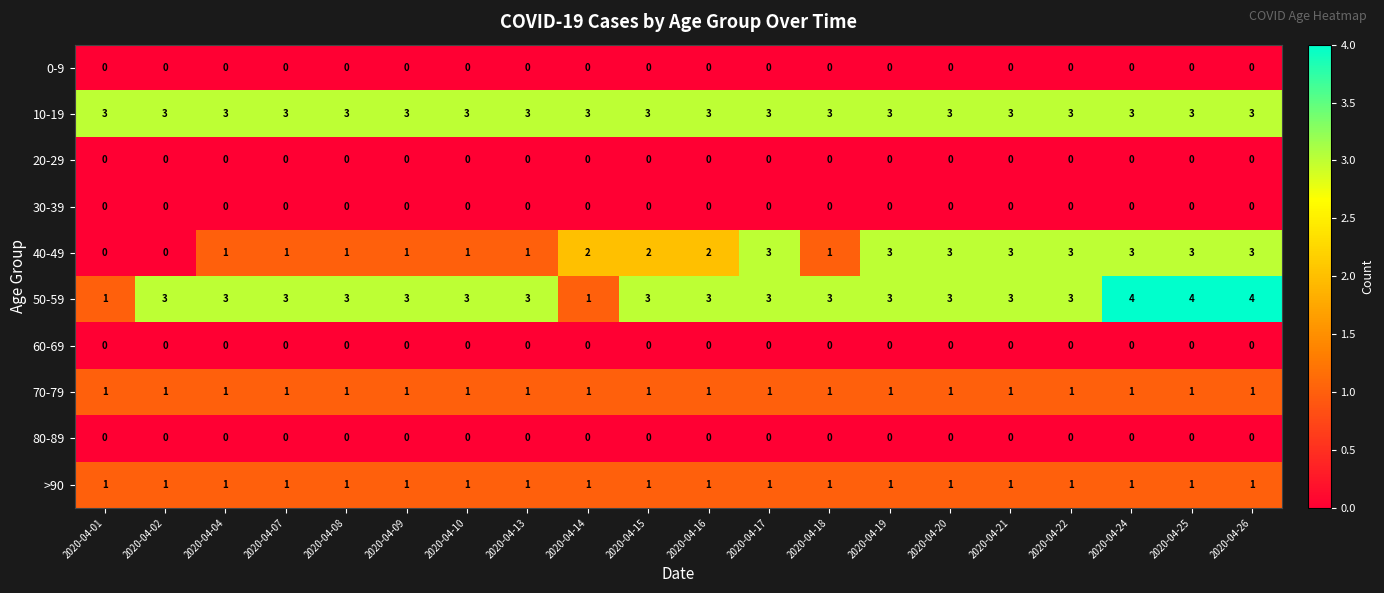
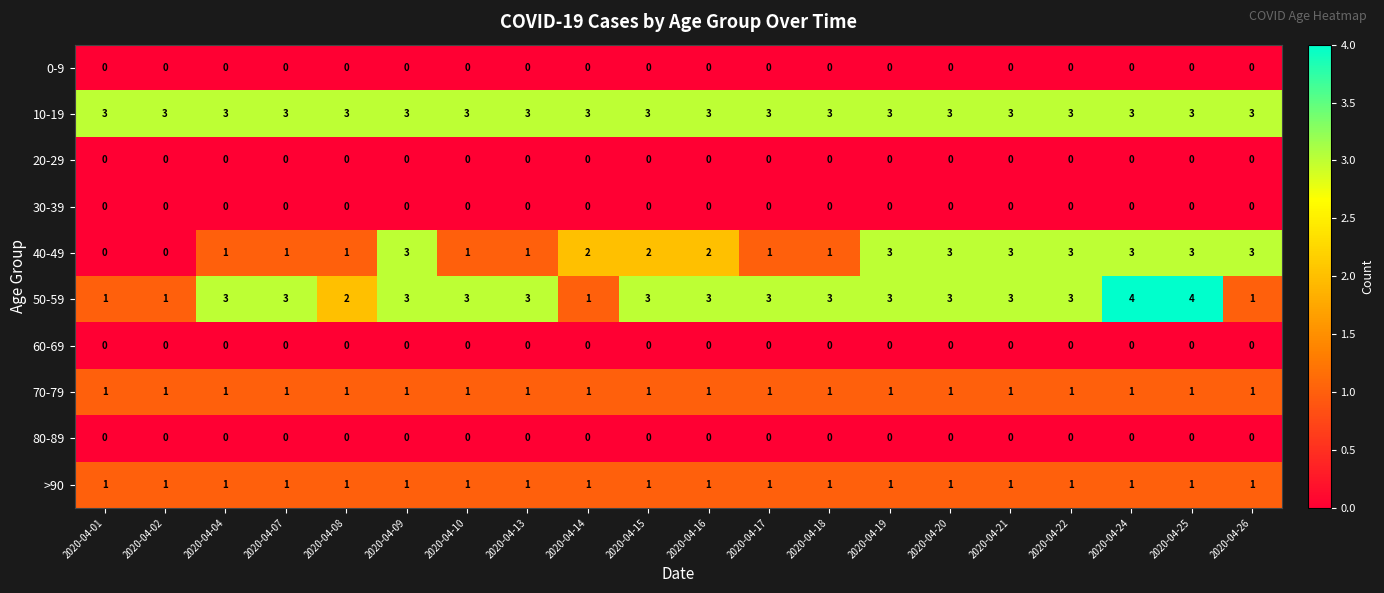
  {
    "0-9": {
      "2020-04-01": 0,
      "2020-04-02": 0,
      "2020-04-04": 0,
      "2020-04-07": 0,
      "2020-04-08": 0,
      "2020-04-09": 0,
      "2020-04-10": 0,
      "2020-04-13": 0,
      "2020-04-14": 0,
      "2020-04-15": 0,
      "2020-04-16": 0,
      "2020-04-17": 0,
      "2020-04-18": 0,
      "2020-04-19": 0,
      "2020-04-20": 0,
      "2020-04-21": 0,
      "2020-04-22": 0,
      "2020-04-24": 0,
      "2020-04-25": 0,
      "2020-04-26": 0
    },
    "10-19": {
      "2020-04-01": 3,
      "2020-04-02": 3,
      "2020-04-04": 3,
      "2020-04-07": 3,
      "2020-04-08": 3,
      "2020-04-09": 3,
      "2020-04-10": 3,
      "2020-04-13": 3,
      "2020-04-14": 3,
      "2020-04-15": 3,
      "2020-04-16": 3,
      "2020-04-17": 3,
      "2020-04-18": 3,
      "2020-04-19": 3,
      "2020-04-20": 3,
      "2020-04-21": 3,
      "2020-04-22": 3,
      "2020-04-24": 3,
      "2020-04-25": 3,
      "2020-04-26": 3
    },
    "20-29": {
      "2020-04-01": 0,
      "2020-04-02": 0,
      "2020-04-04": 0,
      "2020-04-07": 0,
      "2020-04-08": 0,
      "2020-04-09": 0,
      "2020-04-10": 0,
      "2020-04-13": 0,
      "2020-04-14": 0,
      "2020-04-15": 0,
      "2020-04-16": 0,
      "2020-04-17": 0,
      "2020-04-18": 0,
      "2020-04-19": 0,
      "2020-04-20": 0,
      "2020-04-21": 0,
      "2020-04-22": 0,
      "2020-04-24": 0,
      "2020-04-25": 0,
      "2020-04-26": 0
    },
    "30-39": {
      "2020-04-01": 0,
      "2020-04-02": 0,
      "2020-04-04": 0,
      "2020-04-07": 0,
      "2020-04-08": 0,
      "2020-04-09": 0,
      "2020-04-10": 0,
      "2020-04-13": 0,
      "2020-04-14": 0,
      "2020-04-15": 0,
      "2020-04-16": 0,
      "2020-04-17": 0,
      "2020-04-18": 0,
      "2020-04-19": 0,
      "2020-04-20": 0,
      "2020-04-21": 0,
      "2020-04-22": 0,
      "2020-04-24": 0,
      "2020-04-25": 0,
      "2020-04-26": 0
    },
    "40-49": {
      "2020-04-01": 0,
      "2020-04-02": 0,
      "2020-04-04": 1,
      "2020-04-07": 1,
      "2020-04-08": 1,
-     "2020-04-09": 1,
+     "2020-04-09": 3,
      "2020-04-10": 1,
      "2020-04-13": 1,
      "2020-04-14": 2,
      "2020-04-15": 2,
      "2020-04-16": 2,
-     "2020-04-17": 3,
+     "2020-04-17": 1,
      "2020-04-18": 1,
      "2020-04-19": 3,
      "2020-04-20": 3,
      "2020-04-21": 3,
      "2020-04-22": 3,
      "2020-04-24": 3,
      "2020-04-25": 3,
      "2020-04-26": 3
    },
    "50-59": {
      "2020-04-01": 1,
-     "2020-04-02": 3,
+     "2020-04-02": 1,
      "2020-04-04": 3,
      "2020-04-07": 3,
-     "2020-04-08": 3,
+     "2020-04-08": 2,
      "2020-04-09": 3,
      "2020-04-10": 3,
      "2020-04-13": 3,
      "2020-04-14": 1,
      "2020-04-15": 3,
      "2020-04-16": 3,
      "2020-04-17": 3,
      "2020-04-18": 3,
      "2020-04-19": 3,
      "2020-04-20": 3,
      "2020-04-21": 3,
      "2020-04-22": 3,
      "2020-04-24": 4,
      "2020-04-25": 4,
-     "2020-04-26": 4
+     "2020-04-26": 1
    },
    "60-69": {
      "2020-04-01": 0,
      "2020-04-02": 0,
      "2020-04-04": 0,
      "2020-04-07": 0,
      "2020-04-08": 0,
      "2020-04-09": 0,
      "2020-04-10": 0,
      "2020-04-13": 0,
      "2020-04-14": 0,
      "2020-04-15": 0,
      "2020-04-16": 0,
      "2020-04-17": 0,
      "2020-04-18": 0,
      "2020-04-19": 0,
      "2020-04-20": 0,
      "2020-04-21": 0,
      "2020-04-22": 0,
      "2020-04-24": 0,
      "2020-04-25": 0,
      "2020-04-26": 0
    },
    "70-79": {
      "2020-04-01": 1,
      "2020-04-02": 1,
      "2020-04-04": 1,
      "2020-04-07": 1,
      "2020-04-08": 1,
      "2020-04-09": 1,
      "2020-04-10": 1,
      "2020-04-13": 1,
      "2020-04-14": 1,
      "2020-04-15": 1,
      "2020-04-16": 1,
      "2020-04-17": 1,
      "2020-04-18": 1,
      "2020-04-19": 1,
      "2020-04-20": 1,
      "2020-04-21": 1,
      "2020-04-22": 1,
      "2020-04-24": 1,
      "2020-04-25": 1,
      "2020-04-26": 1
    },
    "80-89": {
      "2020-04-01": 0,
      "2020-04-02": 0,
      "2020-04-04": 0,
      "2020-04-07": 0,
      "2020-04-08": 0,
      "2020-04-09": 0,
      "2020-04-10": 0,
      "2020-04-13": 0,
      "2020-04-14": 0,
      "2020-04-15": 0,
      "2020-04-16": 0,
      "2020-04-17": 0,
      "2020-04-18": 0,
      "2020-04-19": 0,
      "2020-04-20": 0,
      "2020-04-21": 0,
      "2020-04-22": 0,
      "2020-04-24": 0,
      "2020-04-25": 0,
      "2020-04-26": 0
    },
    ">90": {
      "2020-04-01": 1,
      "2020-04-02": 1,
      "2020-04-04": 1,
      "2020-04-07": 1,
      "2020-04-08": 1,
      "2020-04-09": 1,
      "2020-04-10": 1,
      "2020-04-13": 1,
      "2020-04-14": 1,
      "2020-04-15": 1,
      "2020-04-16": 1,
      "2020-04-17": 1,
      "2020-04-18": 1,
      "2020-04-19": 1,
      "2020-04-20": 1,
      "2020-04-21": 1,
      "2020-04-22": 1,
      "2020-04-24": 1,
      "2020-04-25": 1,
      "2020-04-26": 1
    }
  }
